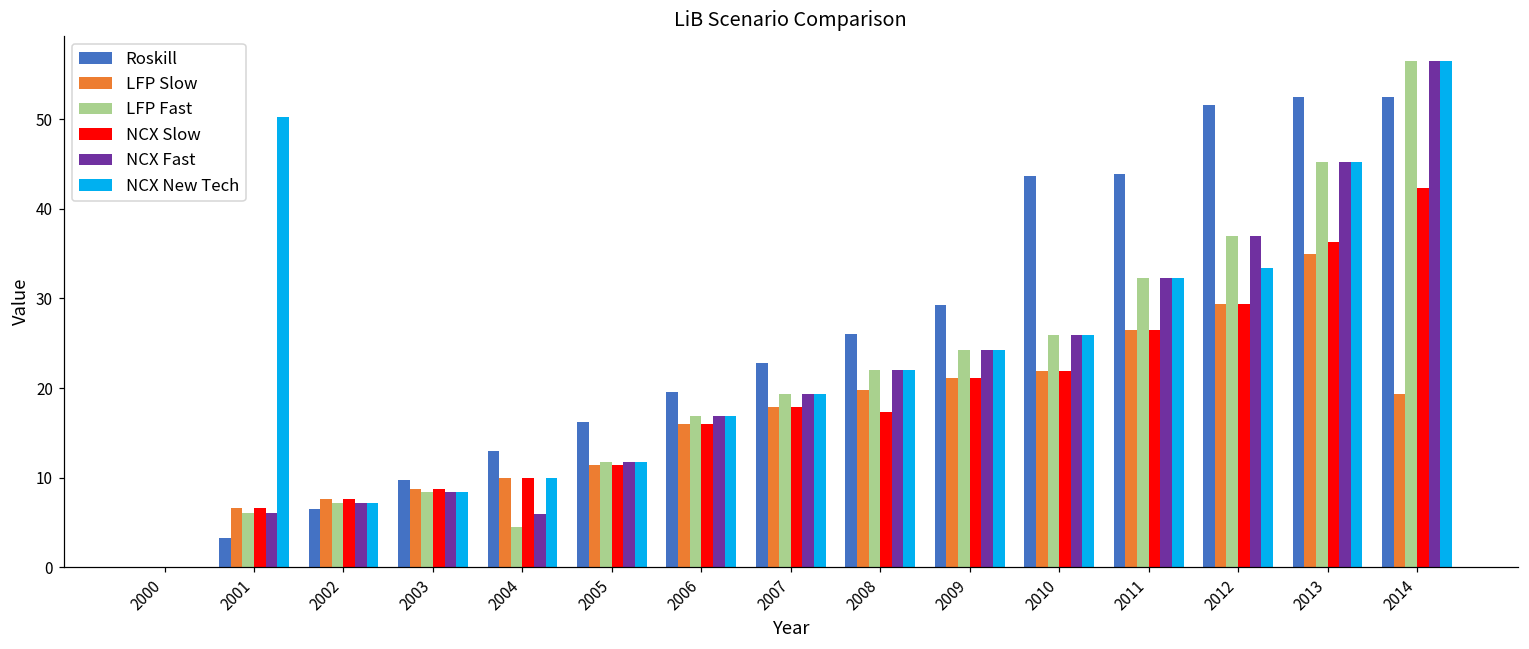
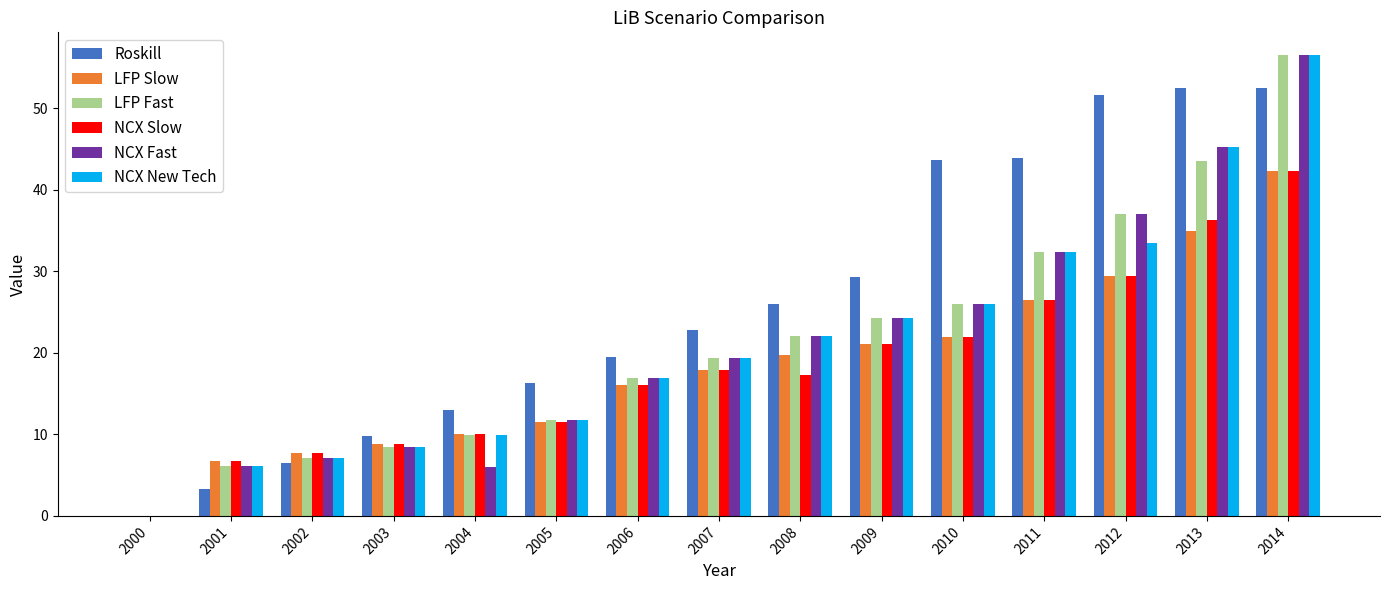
  {
    "Roskill": {
      "2000": 0,
      "2001": 3,
      "2002": 7,
      "2003": 10,
      "2004": 13,
      "2005": 16,
      "2006": 20,
      "2007": 23,
      "2008": 26,
      "2009": 29,
      "2010": 44,
      "2011": 44,
      "2012": 52,
      "2013": 53,
      "2014": 53
    },
    "LFP Slow": {
      "2000": 0,
      "2001": 7,
      "2002": 8,
      "2003": 9,
      "2004": 10,
      "2005": 11,
      "2006": 16,
      "2007": 18,
      "2008": 20,
      "2009": 21,
      "2010": 22,
      "2011": 26,
      "2012": 29,
      "2013": 35,
-     "2014": 19
+     "2014": 42
    },
    "LFP Fast": {
      "2000": 0,
      "2001": 6,
      "2002": 7,
      "2003": 8,
-     "2004": 4,
+     "2004": 10,
      "2005": 12,
      "2006": 17,
      "2007": 19,
      "2008": 22,
      "2009": 24,
      "2010": 26,
      "2011": 32,
      "2012": 37,
-     "2013": 45,
+     "2013": 43,
      "2014": 56
    },
    "NCX Slow": {
      "2000": 0,
      "2001": 7,
      "2002": 8,
      "2003": 9,
      "2004": 10,
      "2005": 11,
      "2006": 16,
      "2007": 18,
      "2008": 17,
      "2009": 21,
      "2010": 22,
      "2011": 26,
      "2012": 29,
      "2013": 36,
      "2014": 42
    },
    "NCX Fast": {
      "2000": 0,
      "2001": 6,
      "2002": 7,
      "2003": 8,
      "2004": 6,
      "2005": 12,
      "2006": 17,
      "2007": 19,
      "2008": 22,
      "2009": 24,
      "2010": 26,
      "2011": 32,
      "2012": 37,
      "2013": 45,
      "2014": 56
    },
    "NCX New Tech": {
      "2000": 0,
-     "2001": 50,
+     "2001": 6,
      "2002": 7,
      "2003": 8,
      "2004": 10,
      "2005": 12,
      "2006": 17,
      "2007": 19,
      "2008": 22,
      "2009": 24,
      "2010": 26,
      "2011": 32,
      "2012": 33,
      "2013": 45,
      "2014": 56
    }
  }
